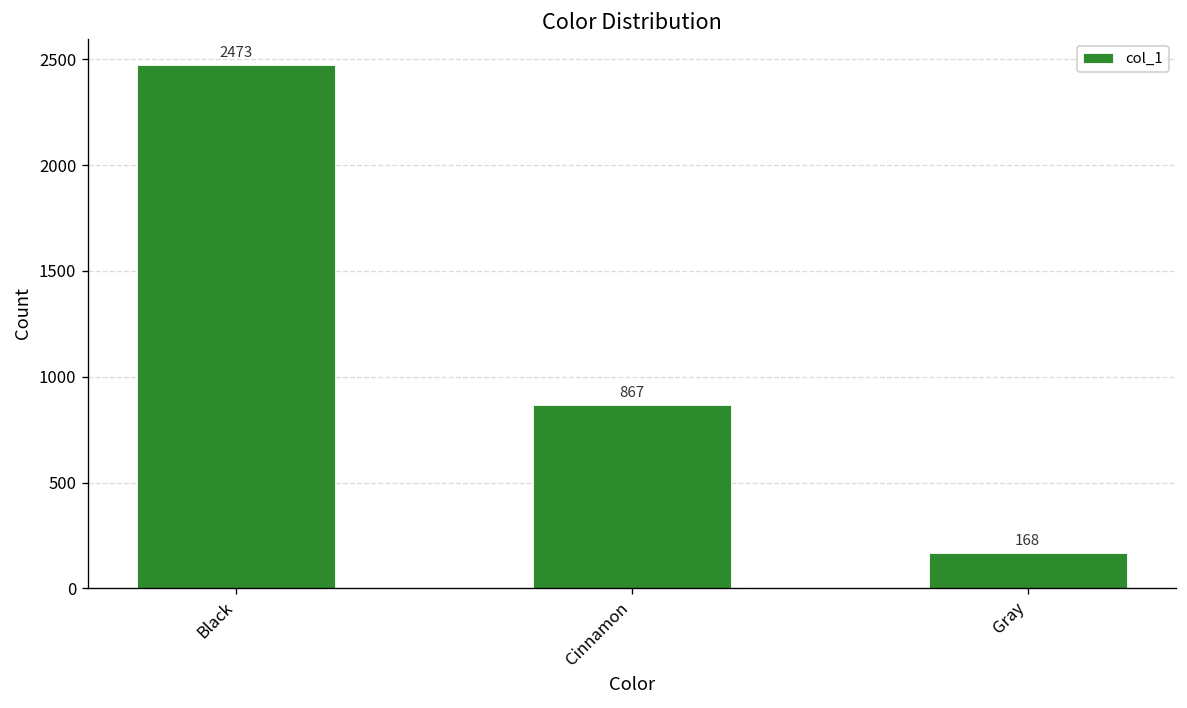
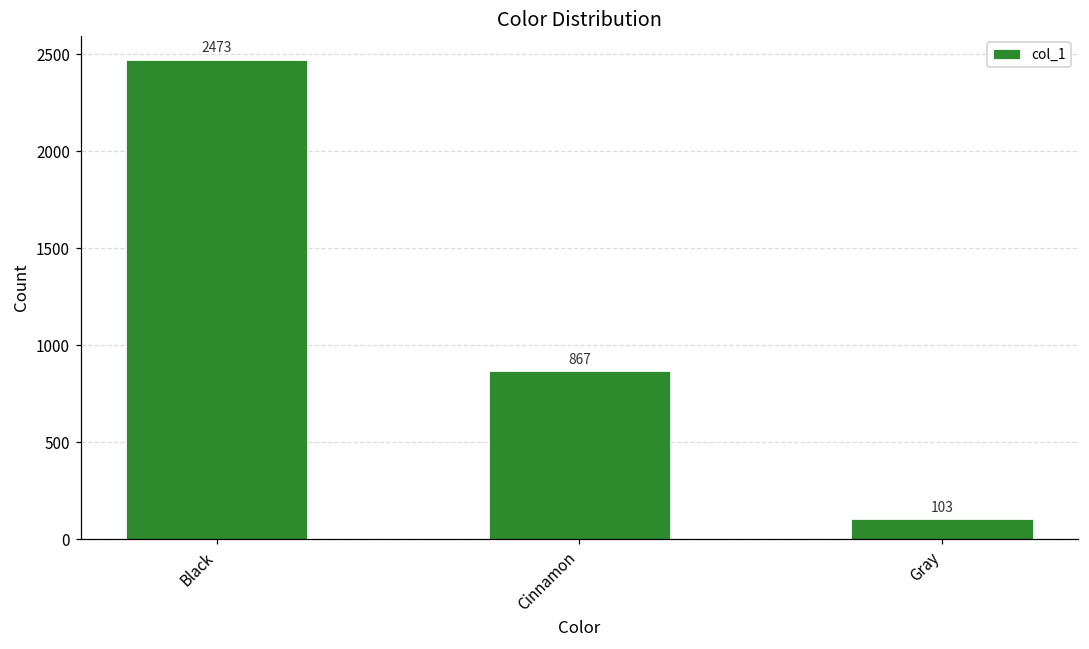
  {
    "Black": 2473,
    "Cinnamon": 867,
-   "Gray": 168
+   "Gray": 103
  }
